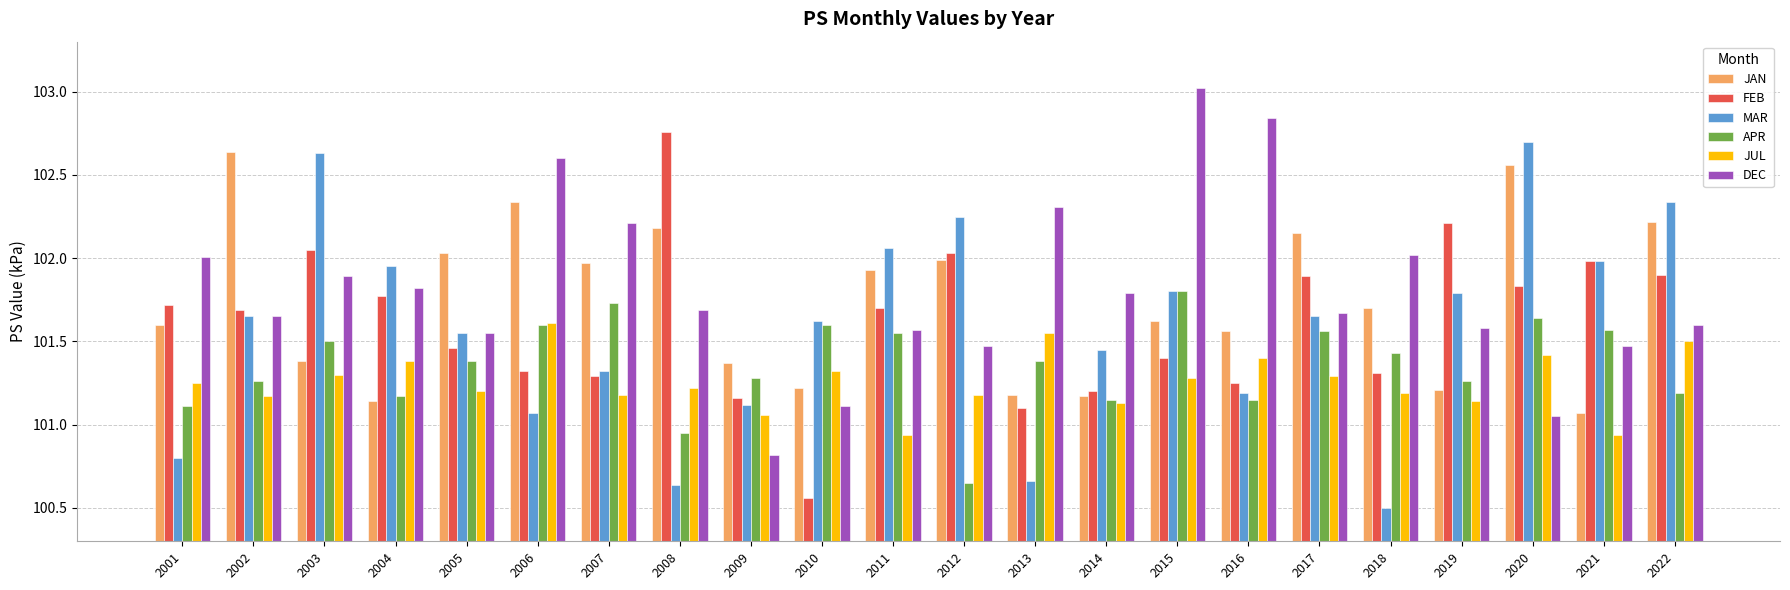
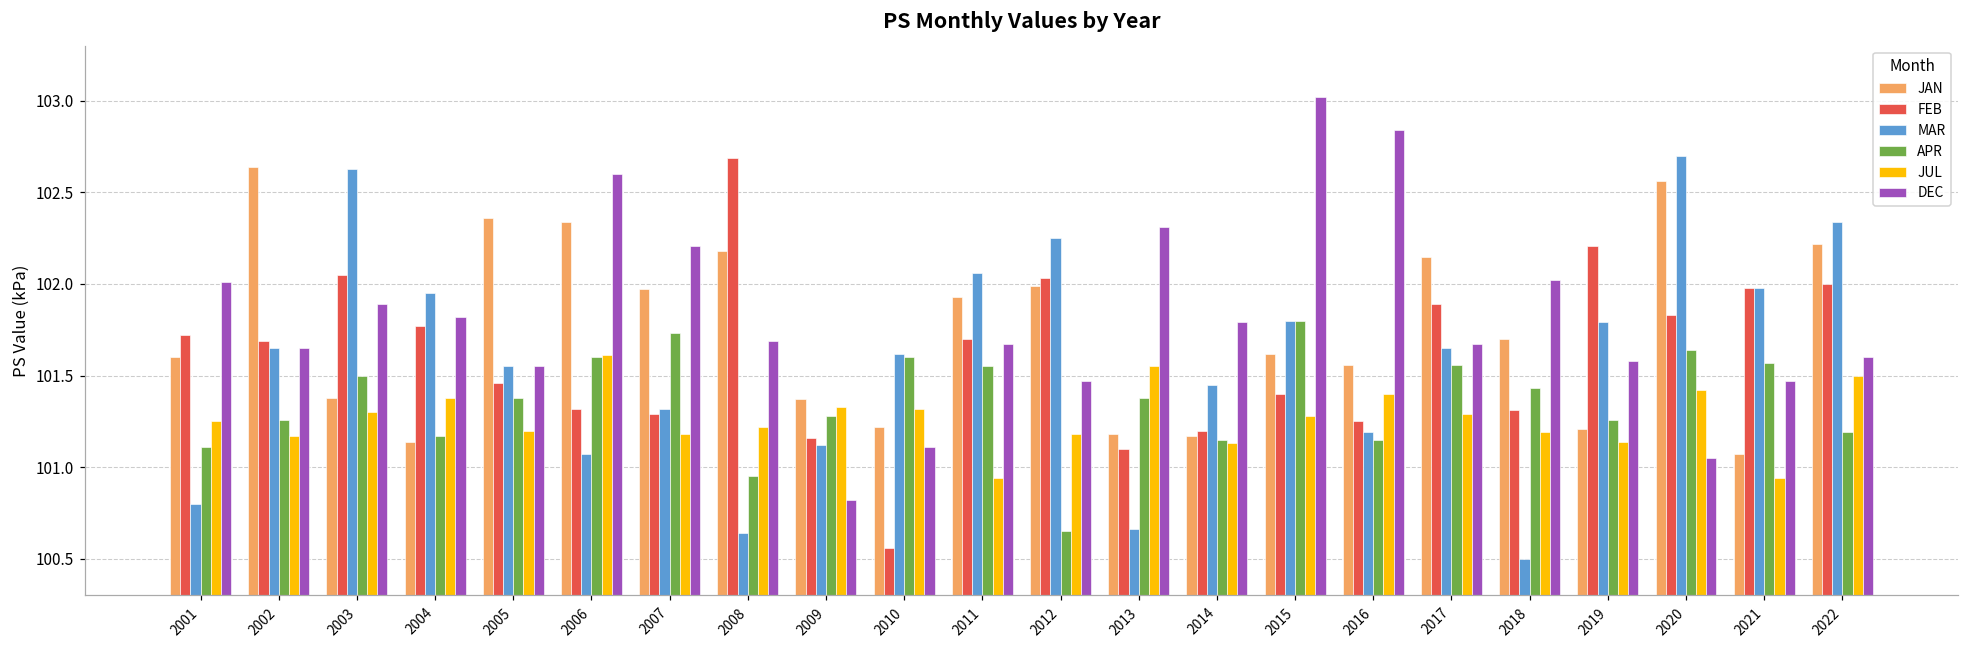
  {
    "JAN": {
      "2001": 101.60,
      "2002": 102.64,
      "2003": 101.38,
      "2004": 101.14,
-     "2005": 102.03,
+     "2005": 102.36,
      "2006": 102.34,
      "2007": 101.97,
      "2008": 102.18,
      "2009": 101.37,
      "2010": 101.22,
      "2011": 101.93,
      "2012": 101.99,
      "2013": 101.18,
      "2014": 101.17,
      "2015": 101.62,
      "2016": 101.56,
      "2017": 102.15,
      "2018": 101.70,
      "2019": 101.21,
      "2020": 102.56,
      "2021": 101.07,
      "2022": 102.22
    },
    "FEB": {
      "2001": 101.72,
      "2002": 101.69,
      "2003": 102.05,
      "2004": 101.77,
      "2005": 101.46,
      "2006": 101.32,
      "2007": 101.29,
-     "2008": 102.76,
+     "2008": 102.69,
      "2009": 101.16,
      "2010": 100.56,
      "2011": 101.70,
      "2012": 102.03,
      "2013": 101.10,
      "2014": 101.20,
      "2015": 101.40,
      "2016": 101.25,
      "2017": 101.89,
      "2018": 101.31,
      "2019": 102.21,
      "2020": 101.83,
      "2021": 101.98,
-     "2022": 101.9
+     "2022": 102.0
    },
    "MAR": {
      "2001": 100.80,
      "2002": 101.65,
      "2003": 102.63,
      "2004": 101.95,
      "2005": 101.55,
      "2006": 101.07,
      "2007": 101.32,
      "2008": 100.64,
      "2009": 101.12,
      "2010": 101.62,
      "2011": 102.06,
      "2012": 102.25,
      "2013": 100.66,
      "2014": 101.45,
      "2015": 101.80,
      "2016": 101.19,
      "2017": 101.65,
      "2018": 100.50,
      "2019": 101.79,
      "2020": 102.70,
      "2021": 101.98,
      "2022": 102.34
    },
    "APR": {
      "2001": 101.11,
      "2002": 101.26,
      "2003": 101.50,
      "2004": 101.17,
      "2005": 101.38,
      "2006": 101.60,
      "2007": 101.73,
      "2008": 100.95,
      "2009": 101.28,
      "2010": 101.60,
      "2011": 101.55,
      "2012": 100.65,
      "2013": 101.38,
      "2014": 101.15,
      "2015": 101.80,
      "2016": 101.15,
      "2017": 101.56,
      "2018": 101.43,
      "2019": 101.26,
      "2020": 101.64,
      "2021": 101.57,
      "2022": 101.19
    },
    "JUL": {
      "2001": 101.25,
      "2002": 101.17,
      "2003": 101.30,
      "2004": 101.38,
      "2005": 101.20,
      "2006": 101.61,
      "2007": 101.18,
      "2008": 101.22,
-     "2009": 101.06,
+     "2009": 101.33,
      "2010": 101.32,
      "2011": 100.94,
      "2012": 101.18,
      "2013": 101.55,
      "2014": 101.13,
      "2015": 101.28,
      "2016": 101.40,
      "2017": 101.29,
      "2018": 101.19,
      "2019": 101.14,
      "2020": 101.42,
      "2021": 100.94,
      "2022": 101.50
    },
    "DEC": {
      "2001": 102.01,
      "2002": 101.65,
      "2003": 101.89,
      "2004": 101.82,
      "2005": 101.55,
      "2006": 102.60,
      "2007": 102.21,
      "2008": 101.69,
      "2009": 100.82,
      "2010": 101.11,
-     "2011": 101.57,
+     "2011": 101.67,
      "2012": 101.47,
      "2013": 102.31,
      "2014": 101.79,
      "2015": 103.02,
      "2016": 102.84,
      "2017": 101.67,
      "2018": 102.02,
      "2019": 101.58,
      "2020": 101.05,
      "2021": 101.47,
      "2022": 101.60
    }
  }
